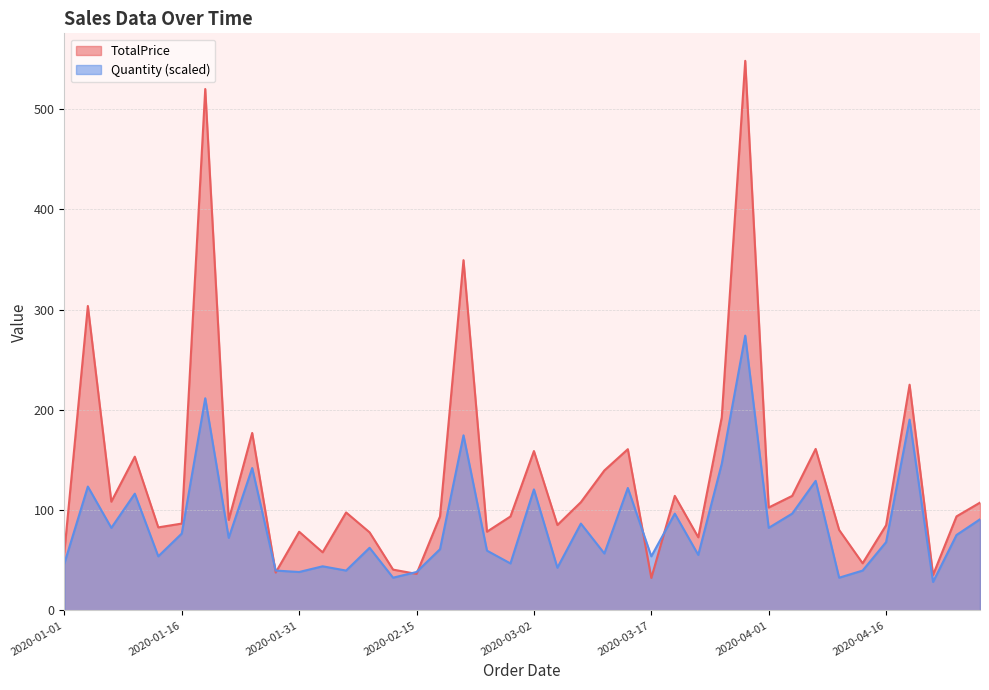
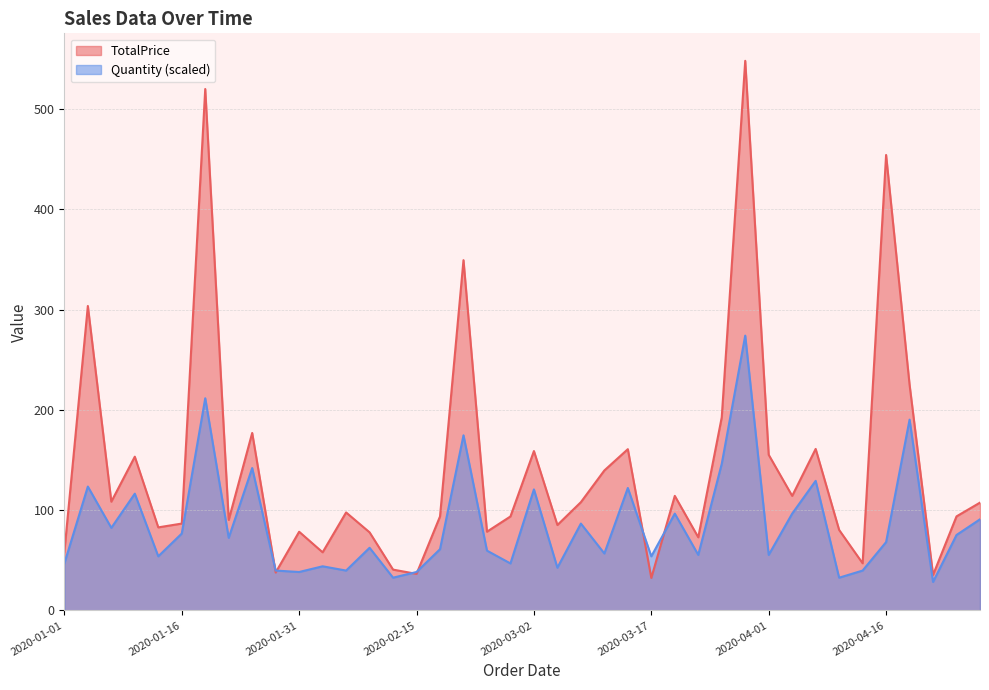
  {
    "TotalPrice": {
      "2020-01-01": 58,
      "2020-01-16": 87,
      "2020-01-31": 78,
      "2020-03-02": 159,
      "2020-03-17": 32,
-     "2020-04-01": 103,
-     "2020-04-16": 85
+     "2020-04-01": 155,
+     "2020-04-16": 454
    },
    "Quantity (scaled)": {
      "2020-01-01": 47,
      "2020-01-16": 77,
      "2020-01-31": 38,
      "2020-03-02": 121,
      "2020-03-17": 54,
-     "2020-04-01": 82,
+     "2020-04-01": 55,
      "2020-04-16": 68
    }
  }
